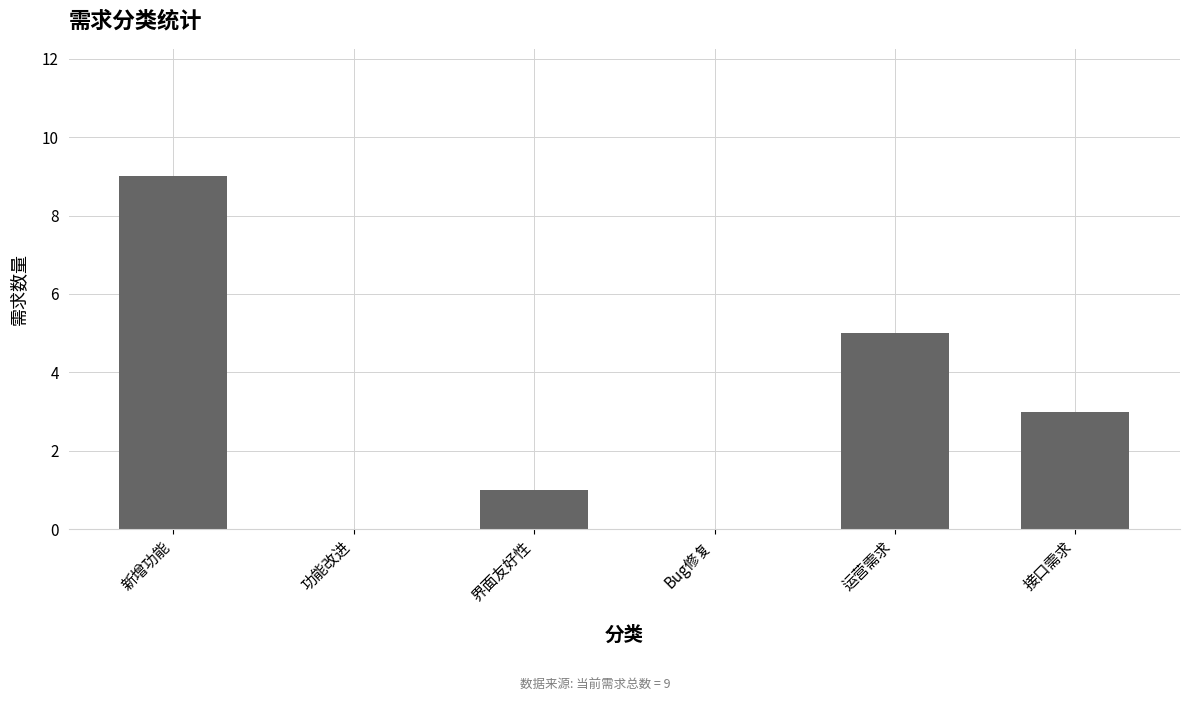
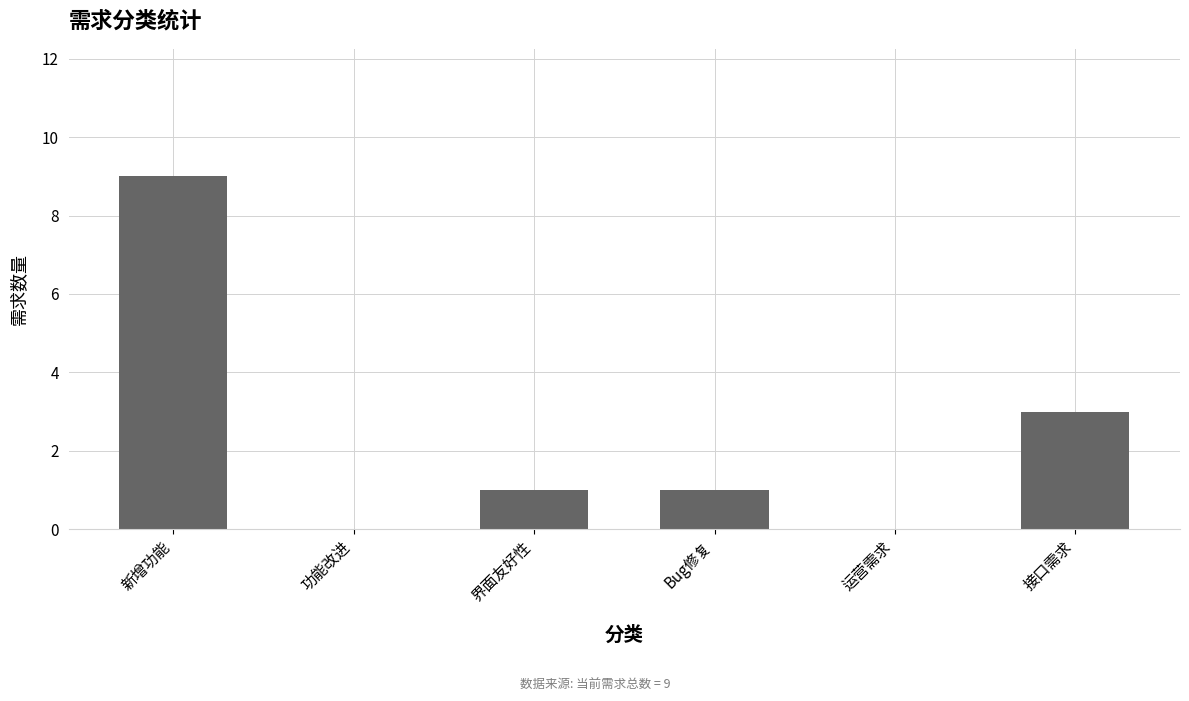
  {
    "新增功能": 9,
    "功能改进": 0,
    "界面友好性": 1,
-   "Bug修复": 0,
-   "运营需求": 5,
+   "Bug修复": 1,
+   "运营需求": 0,
    "接口需求": 3
  }
